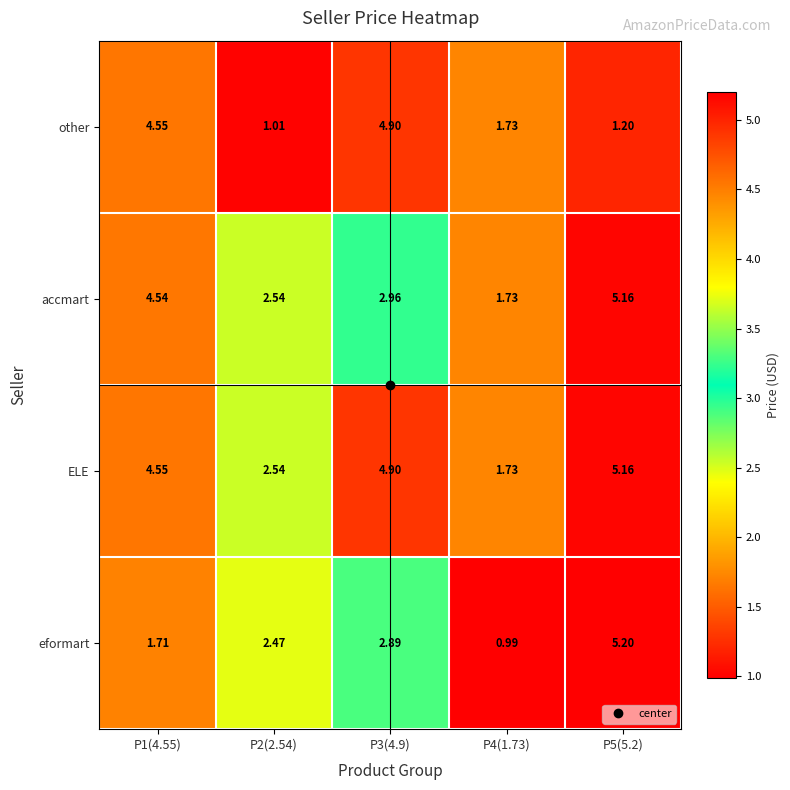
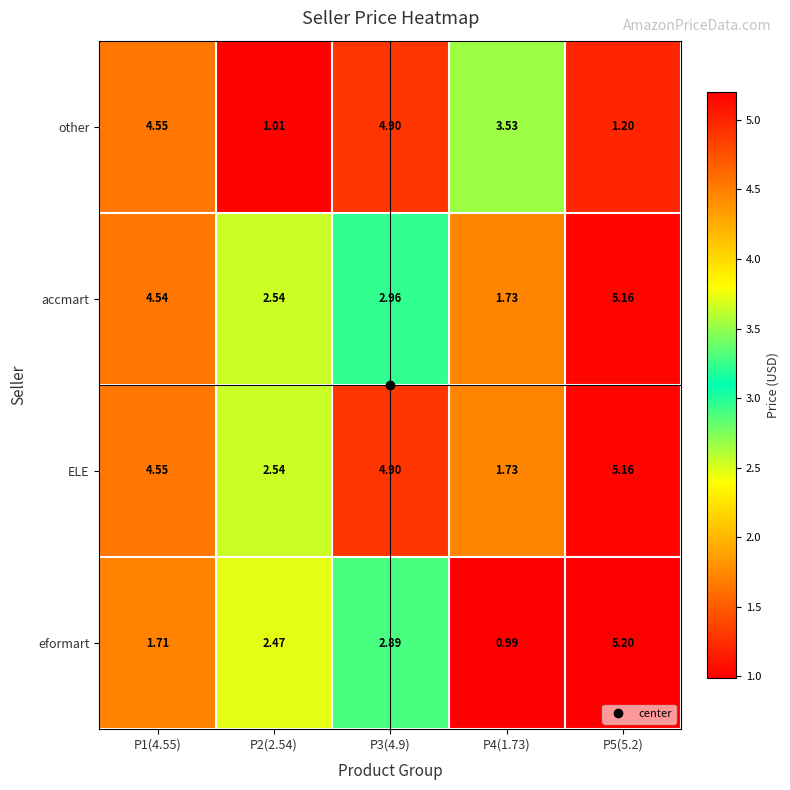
  {
    "other": {
      "P1(4.55)": 4.55,
      "P2(2.54)": 1.01,
      "P3(4.9)": 4.90,
-     "P4(1.73)": 1.73,
+     "P4(1.73)": 3.53,
      "P5(5.2)": 1.20
    },
    "accmart": {
      "P1(4.55)": 4.54,
      "P2(2.54)": 2.54,
      "P3(4.9)": 2.96,
      "P4(1.73)": 1.73,
      "P5(5.2)": 5.16
    },
    "ELE": {
      "P1(4.55)": 4.55,
      "P2(2.54)": 2.54,
      "P3(4.9)": 4.90,
      "P4(1.73)": 1.73,
      "P5(5.2)": 5.16
    },
    "eformart": {
      "P1(4.55)": 1.71,
      "P2(2.54)": 2.47,
      "P3(4.9)": 2.89,
      "P4(1.73)": 0.99,
      "P5(5.2)": 5.20
    }
  }
